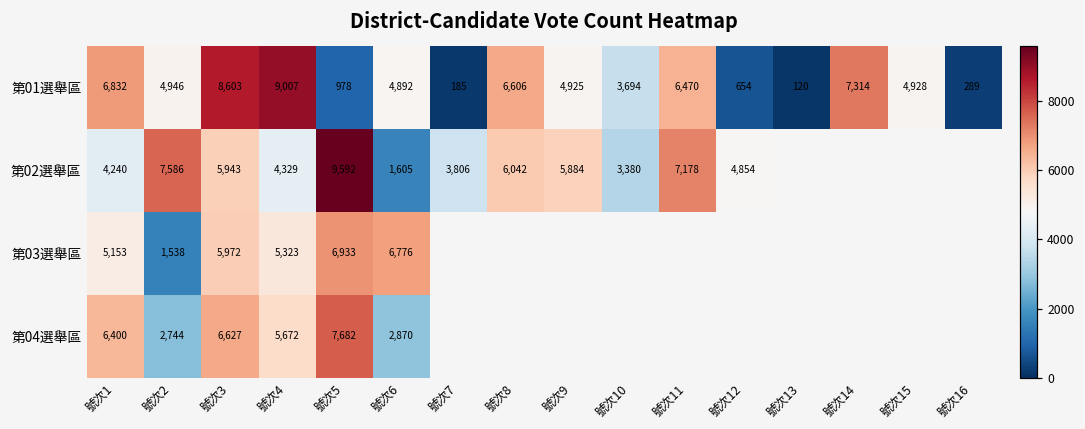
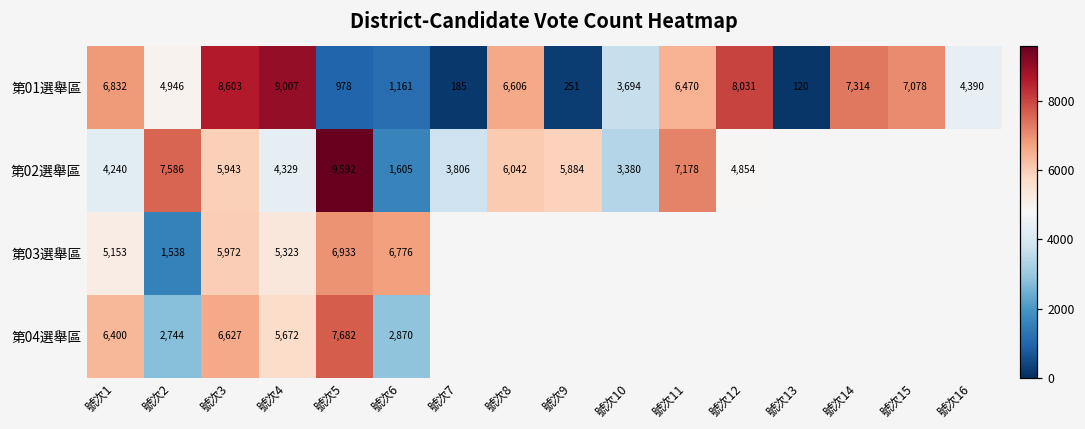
  {
    "第01選舉區": {
      "號次1": "6,832",
      "號次2": "4,946",
      "號次3": "8,603",
      "號次4": "9,007",
      "號次5": "978",
-     "號次6": "4,892",
+     "號次6": "1,161",
      "號次7": "185",
      "號次8": "6,606",
-     "號次9": "4,925",
+     "號次9": "251",
      "號次10": "3,694",
      "號次11": "6,470",
-     "號次12": "654",
+     "號次12": "8,031",
      "號次13": "120",
      "號次14": "7,314",
-     "號次15": "4,928",
-     "號次16": "289"
+     "號次15": "7,078",
+     "號次16": "4,390"
    },
    "第02選舉區": {
      "號次1": "4,240",
      "號次2": "7,586",
      "號次3": "5,943",
      "號次4": "4,329",
      "號次5": "9,592",
      "號次6": "1,605",
      "號次7": "3,806",
      "號次8": "6,042",
      "號次9": "5,884",
      "號次10": "3,380",
      "號次11": "7,178",
      "號次12": "4,854"
    },
    "第03選舉區": {
      "號次1": "5,153",
      "號次2": "1,538",
      "號次3": "5,972",
      "號次4": "5,323",
      "號次5": "6,933",
      "號次6": "6,776"
    },
    "第04選舉區": {
      "號次1": "6,400",
      "號次2": "2,744",
      "號次3": "6,627",
      "號次4": "5,672",
      "號次5": "7,682",
      "號次6": "2,870"
    }
  }
